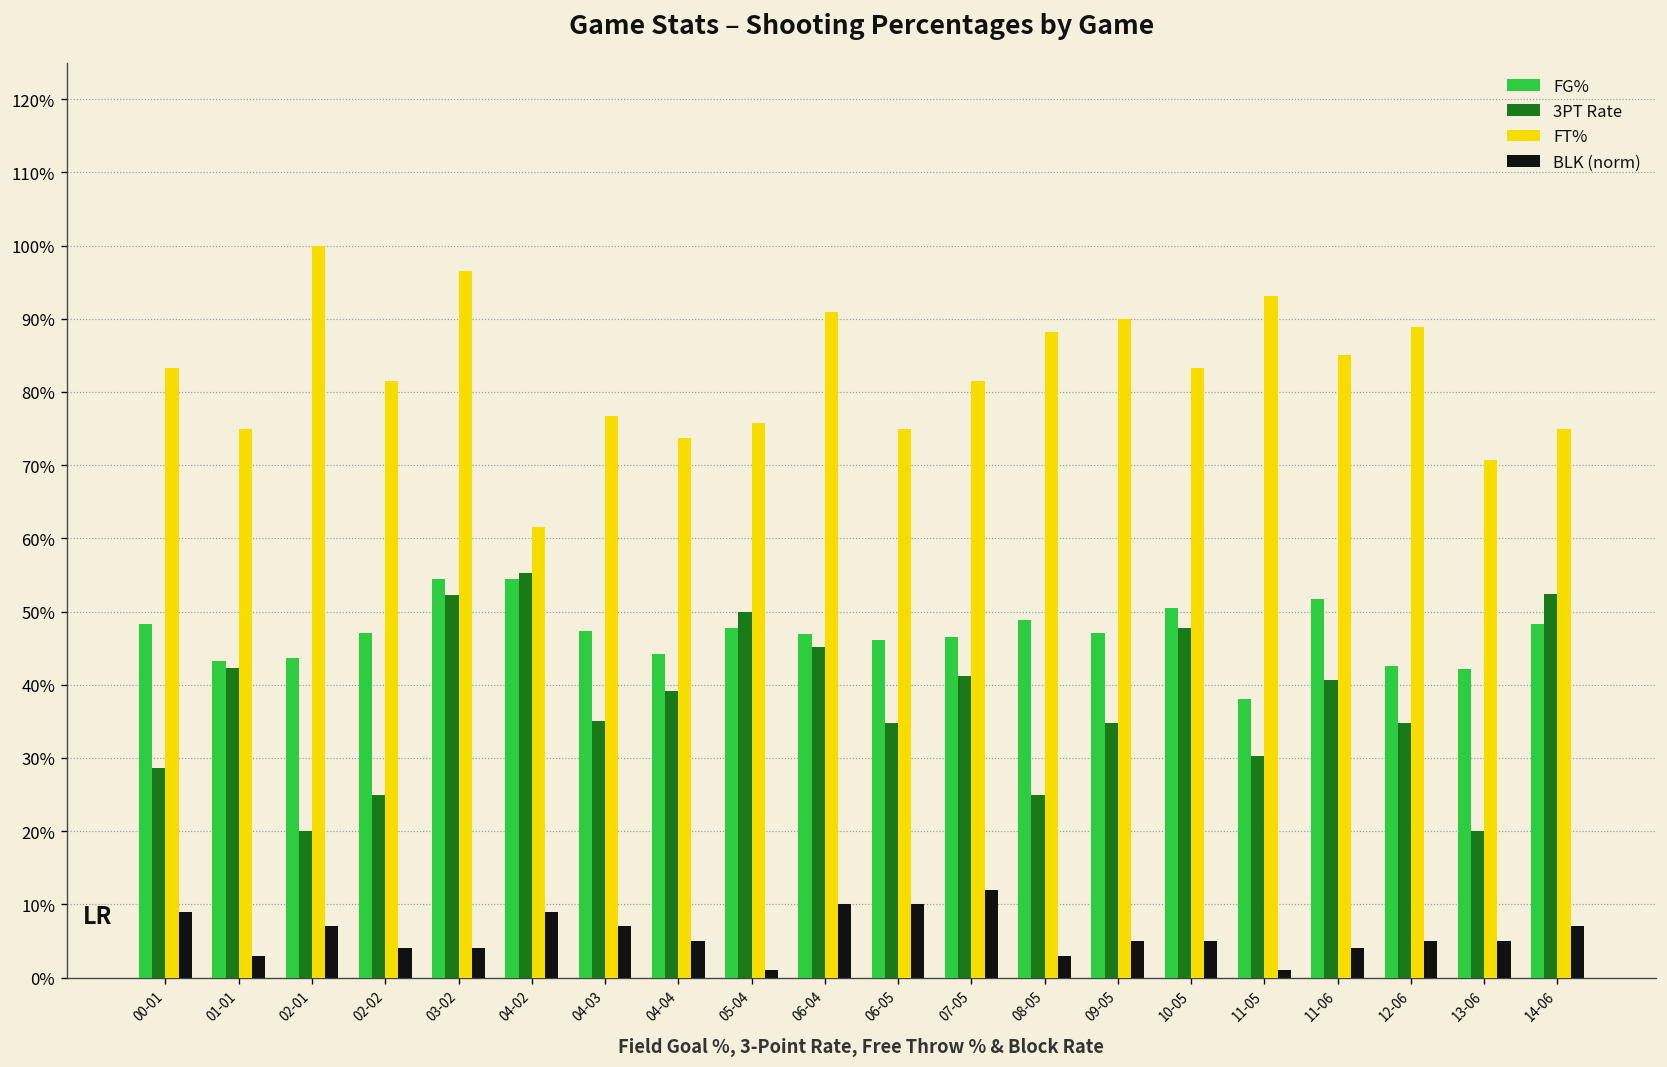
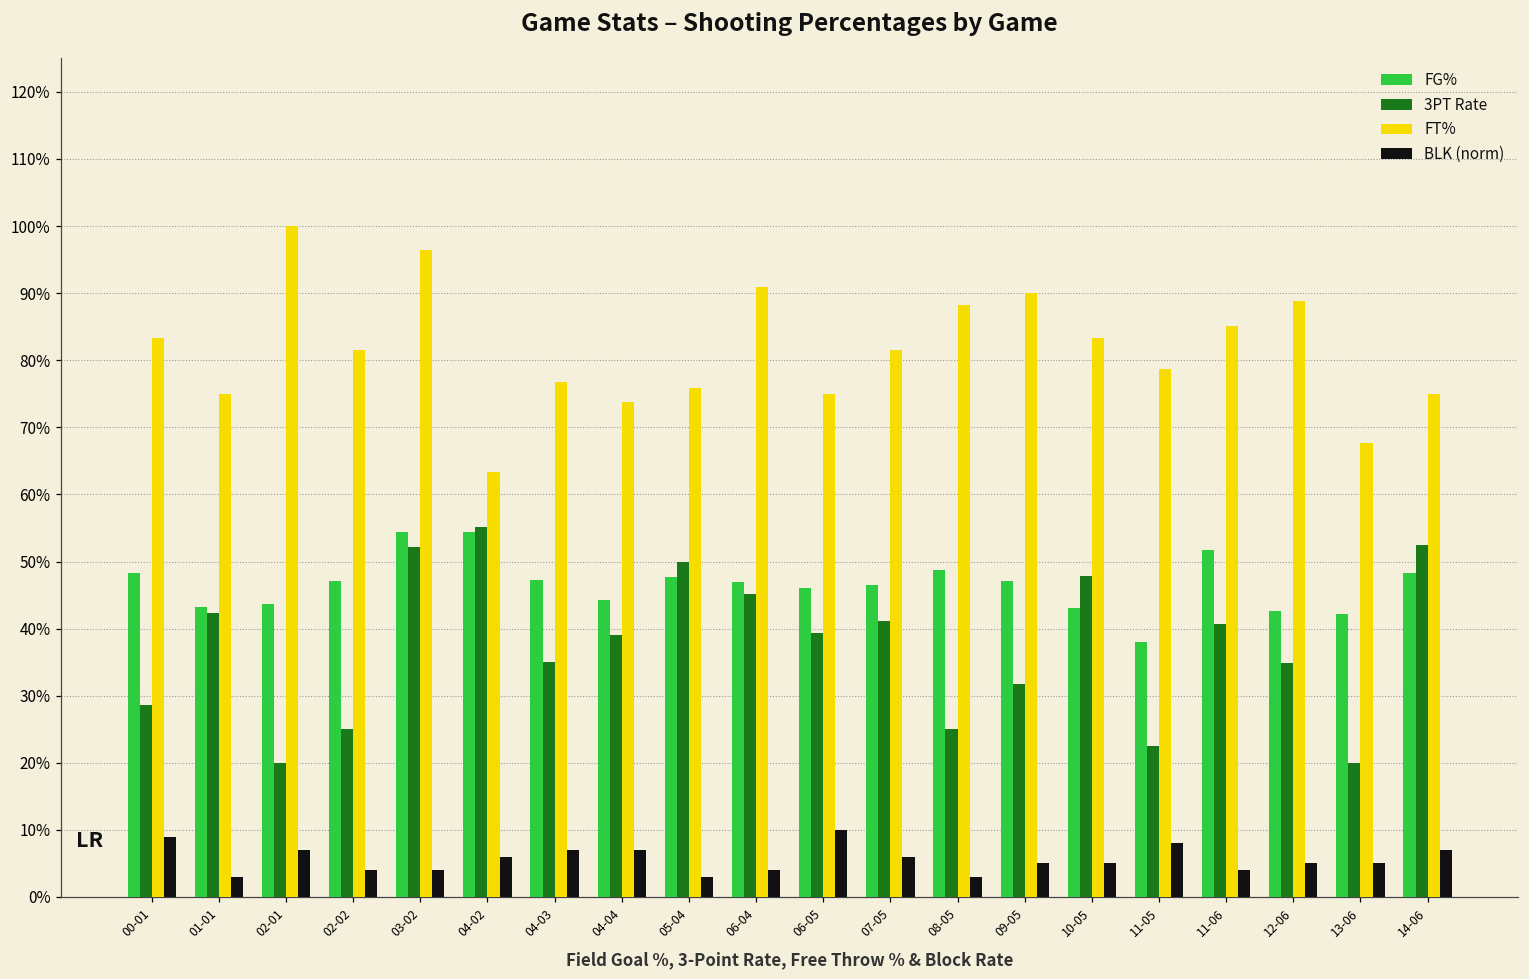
  {
    "FG%": {
      "00-01": "48%",
      "01-01": "43%",
      "02-01": "44%",
      "02-02": "47%",
      "03-02": "54%",
      "04-02": "54%",
      "04-03": "47%",
      "04-04": "44%",
      "05-04": "48%",
      "06-04": "47%",
      "06-05": "46%",
      "07-05": "47%",
      "08-05": "49%",
      "09-05": "47%",
-     "10-05": "51%",
+     "10-05": "43%",
      "11-05": "38%",
      "11-06": "52%",
      "12-06": "43%",
      "13-06": "42%",
      "14-06": "48%"
    },
    "3PT Rate": {
      "00-01": "29%",
      "01-01": "42%",
      "02-01": "20%",
      "02-02": "25%",
      "03-02": "52%",
      "04-02": "55%",
      "04-03": "35%",
      "04-04": "39%",
      "05-04": "50%",
      "06-04": "45%",
-     "06-05": "35%",
+     "06-05": "39%",
      "07-05": "41%",
      "08-05": "25%",
-     "09-05": "35%",
+     "09-05": "32%",
      "10-05": "48%",
-     "11-05": "30%",
+     "11-05": "23%",
      "11-06": "41%",
      "12-06": "35%",
      "13-06": "20%",
      "14-06": "52%"
    },
    "FT%": {
      "00-01": "83%",
      "01-01": "75%",
      "02-01": "100%",
      "02-02": "82%",
      "03-02": "97%",
-     "04-02": "62%",
+     "04-02": "63%",
      "04-03": "77%",
      "04-04": "74%",
      "05-04": "76%",
      "06-04": "91%",
      "06-05": "75%",
      "07-05": "82%",
      "08-05": "88%",
      "09-05": "90%",
      "10-05": "83%",
-     "11-05": "93%",
+     "11-05": "79%",
      "11-06": "85%",
      "12-06": "89%",
-     "13-06": "71%",
+     "13-06": "68%",
      "14-06": "75%"
    },
    "BLK (norm)": {
      "00-01": "9%",
      "01-01": "3%",
      "02-01": "7%",
      "02-02": "4%",
      "03-02": "4%",
-     "04-02": "9%",
+     "04-02": "6%",
      "04-03": "7%",
-     "04-04": "5%",
-     "05-04": "1%",
-     "06-04": "10%",
+     "04-04": "7%",
+     "05-04": "3%",
+     "06-04": "4%",
      "06-05": "10%",
-     "07-05": "12%",
+     "07-05": "6%",
      "08-05": "3%",
      "09-05": "5%",
      "10-05": "5%",
-     "11-05": "1%",
+     "11-05": "8%",
      "11-06": "4%",
      "12-06": "5%",
      "13-06": "5%",
      "14-06": "7%"
    }
  }
